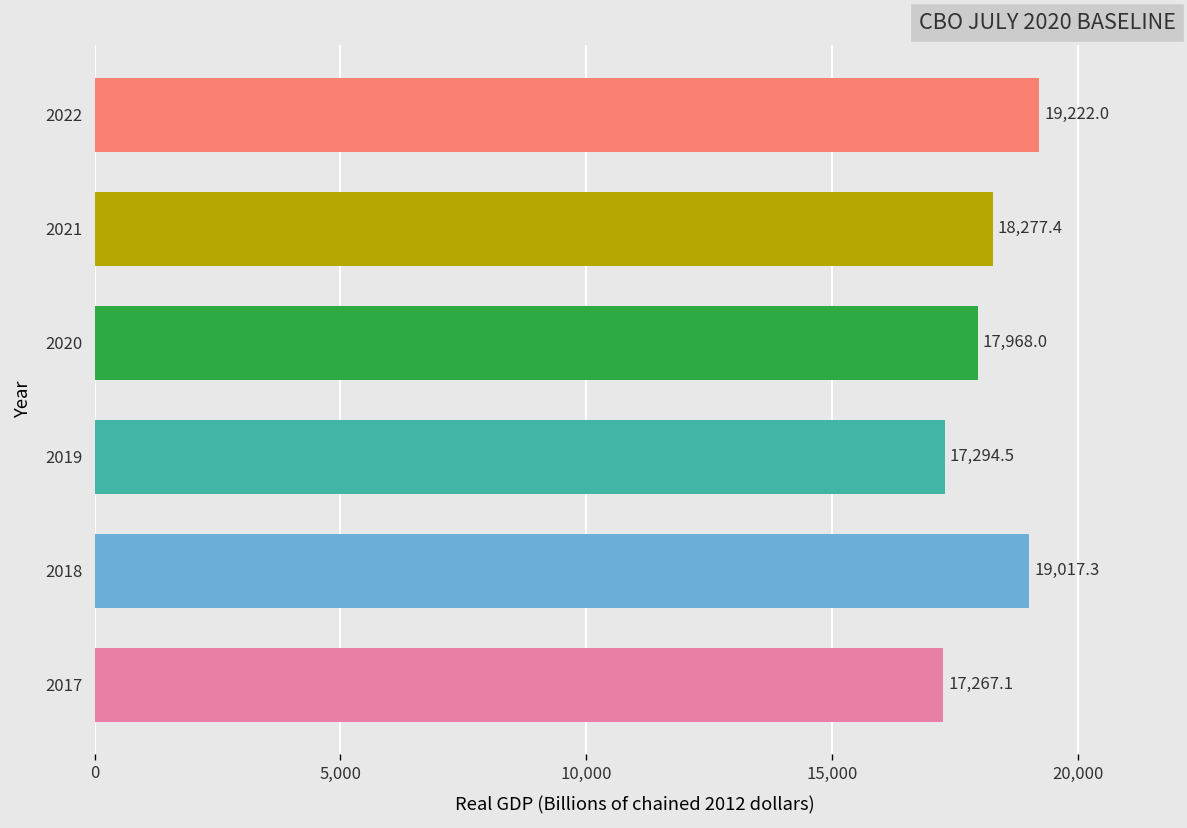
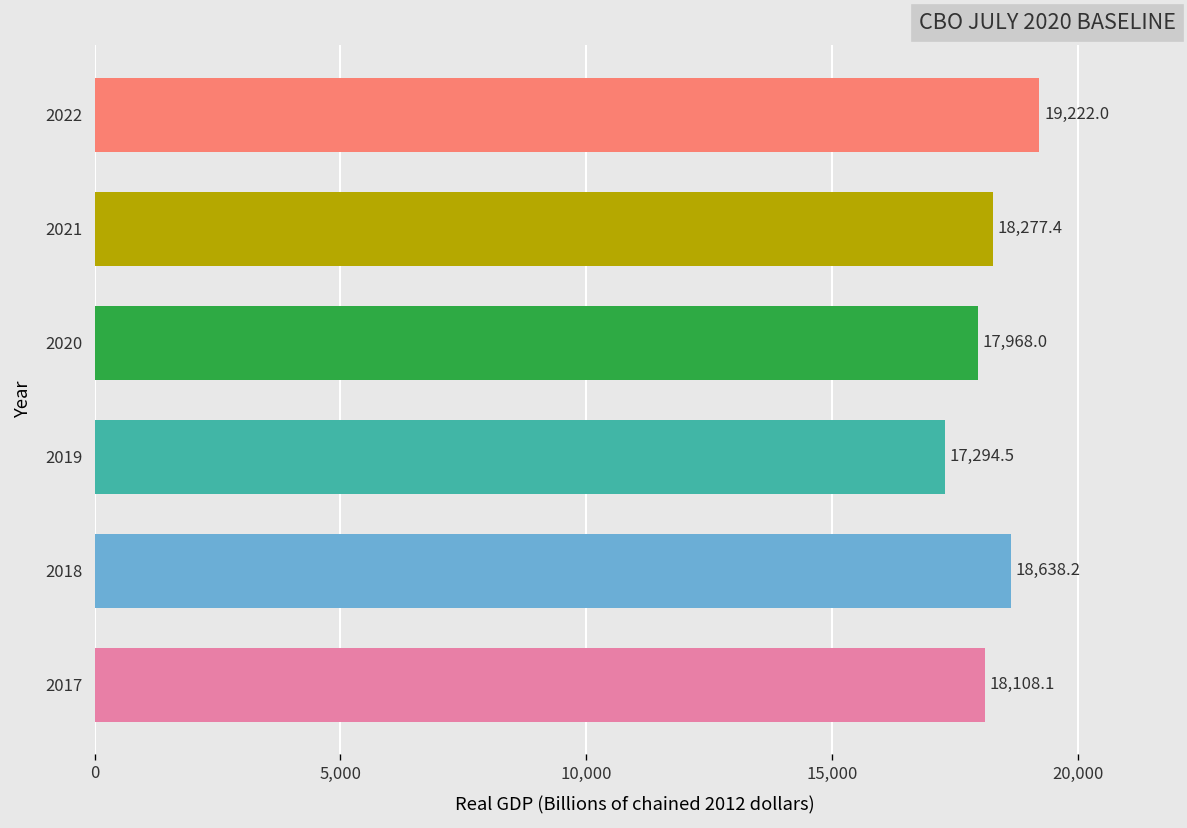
  {
    "2022": "19,222.0",
    "2021": "18,277.4",
    "2020": "17,968.0",
    "2019": "17,294.5",
-   "2018": "19,017.3",
-   "2017": "17,267.1"
+   "2018": "18,638.2",
+   "2017": "18,108.1"
  }
